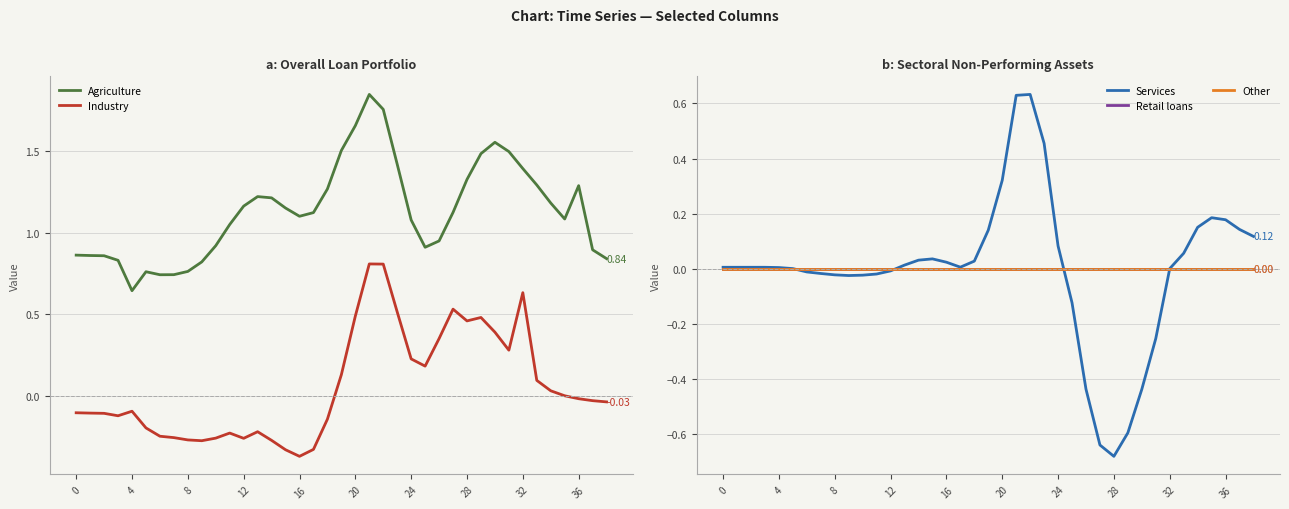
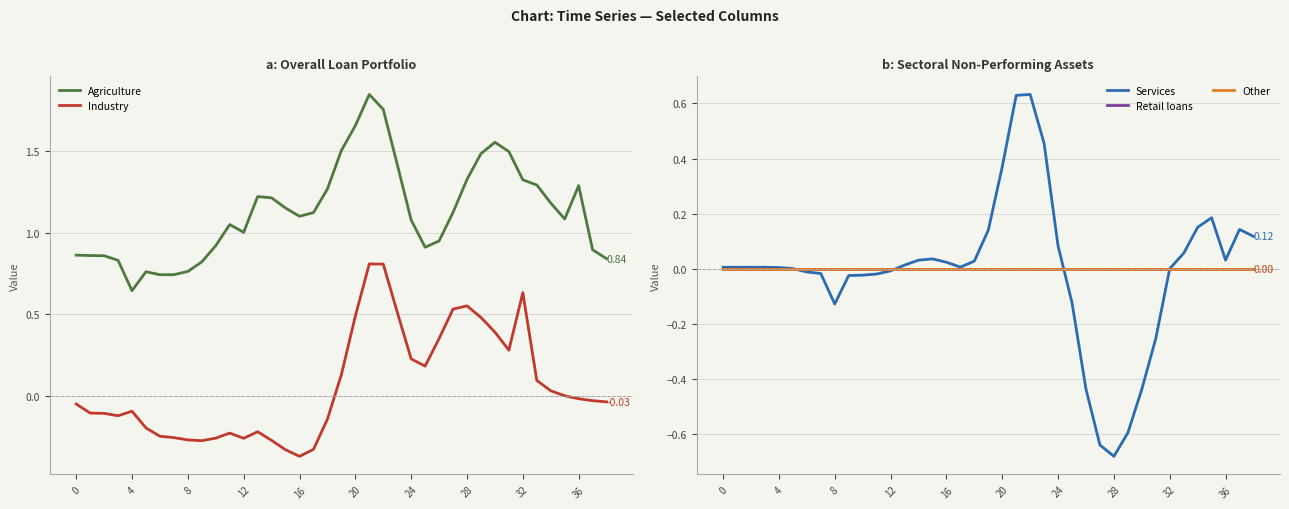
  {
    "a: Overall Loan Portfolio": {
      "Agriculture": {
        "0": 0.86,
        "4": 0.65,
        "8": 0.76,
-       "12": 1.16,
+       "12": 1.00,
        "16": 1.10,
        "20": 1.65,
        "24": 1.08,
        "28": 1.32,
-       "32": 1.39,
+       "32": 1.32,
        "36": 1.29
      },
      "Industry": {
-       "0": -0.10,
+       "0": -0.05,
        "4": -0.09,
        "8": -0.27,
        "12": -0.26,
        "16": -0.37,
        "20": 0.49,
        "24": 0.23,
-       "28": 0.46,
+       "28": 0.55,
        "32": 0.63,
        "36": -0.01
      }
    },
    "b: Sectoral Non-Performing Assets": {
      "Services": {
-       "8": -0.02,
+       "8": -0.13,
        "16": 0.02,
-       "20": 0.32,
+       "20": 0.37,
        "24": 0.08,
        "28": -0.68,
-       "36": 0.18
+       "36": 0.03
      },
      "Other": {
        "8": 0.00,
        "16": 0.00,
        "20": 0.00,
        "24": 0.00,
        "28": 0.00
      }
    }
  }
